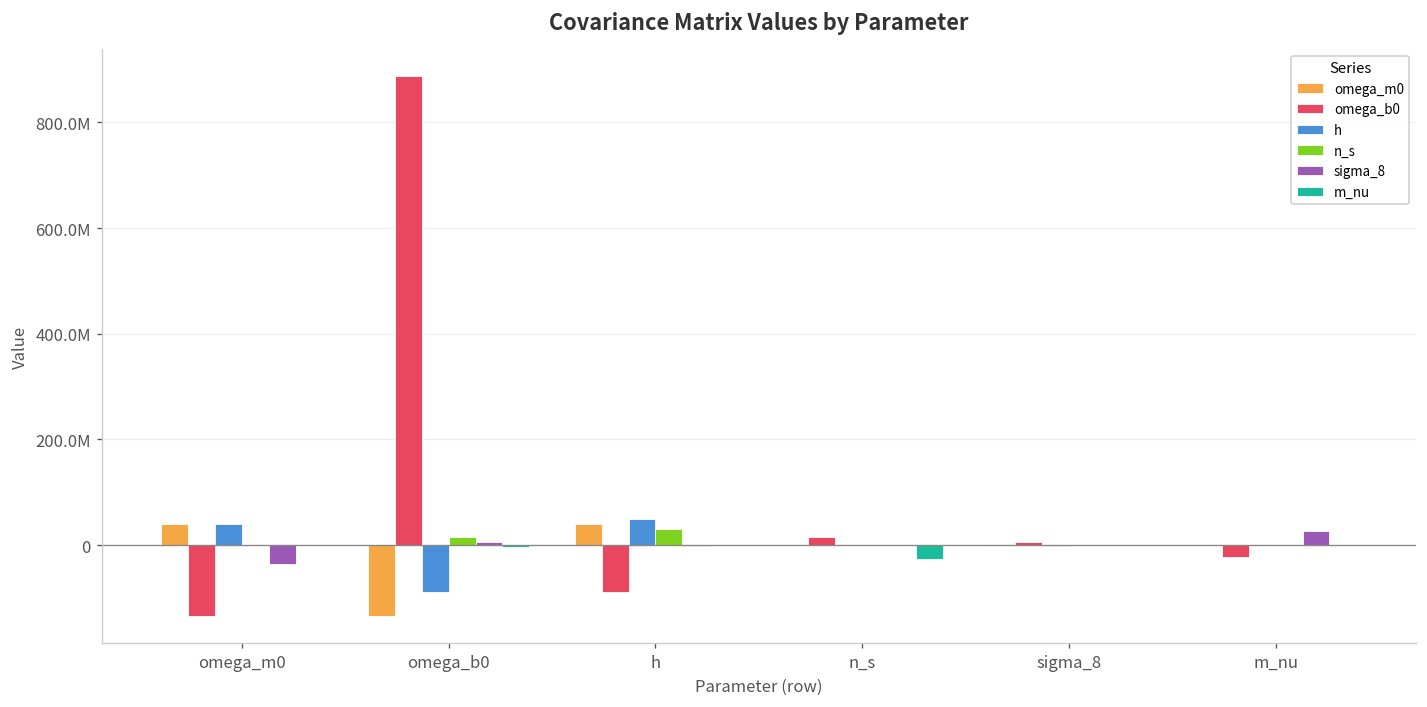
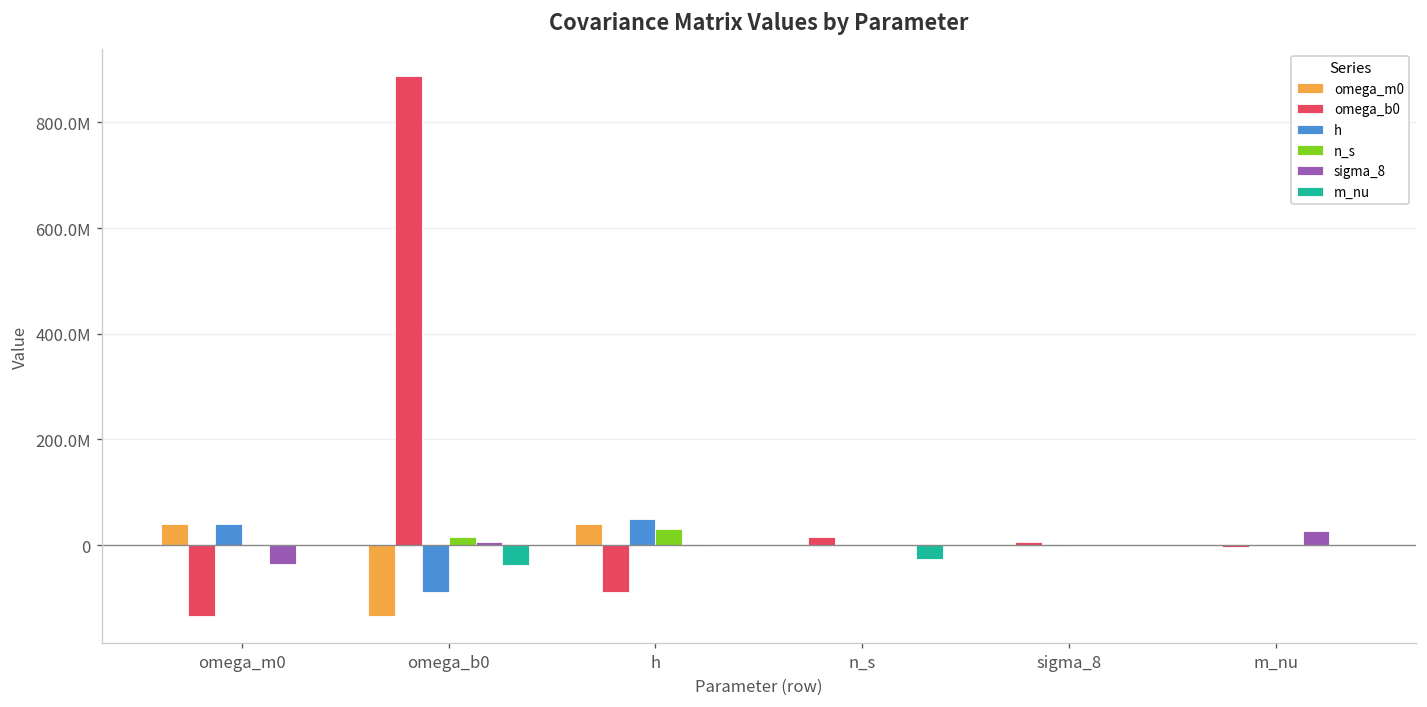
  {
    "omega_m0": {
      "omega_m0": 40000000,
      "omega_b0": -130000000,
      "h": 40000000
    },
    "omega_b0": {
      "omega_m0": -130000000,
      "omega_b0": 890000000,
      "h": -90000000,
      "n_s": 20000000,
      "sigma_8": 10000000,
-     "m_nu": -20000000
+     "m_nu": 0
    },
    "h": {
      "omega_m0": 40000000,
      "omega_b0": -90000000,
      "h": 50000000
    },
    "n_s": {
      "omega_b0": 20000000,
      "h": 30000000
    },
    "sigma_8": {
      "omega_m0": -40000000,
      "omega_b0": 10000000,
      "m_nu": 30000000
    },
    "m_nu": {
-     "omega_b0": 0,
+     "omega_b0": -40000000,
      "n_s": -30000000
    }
  }
